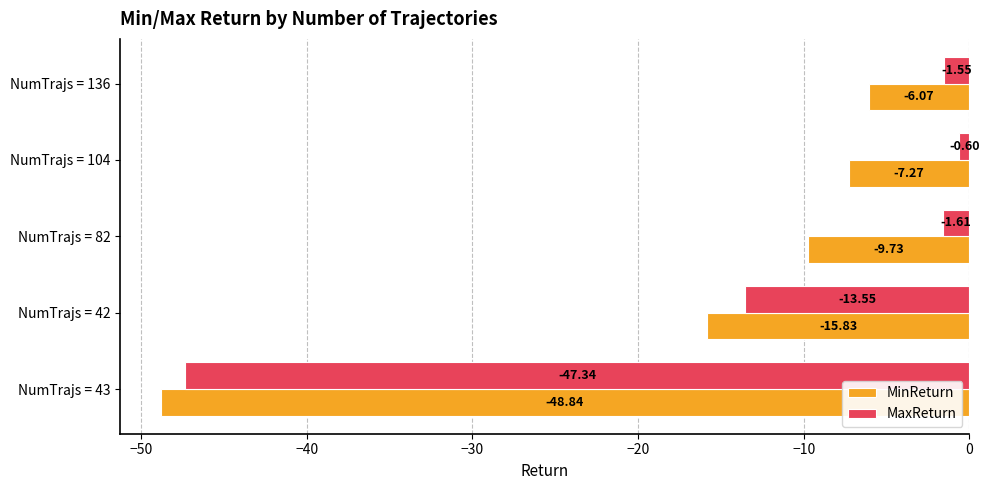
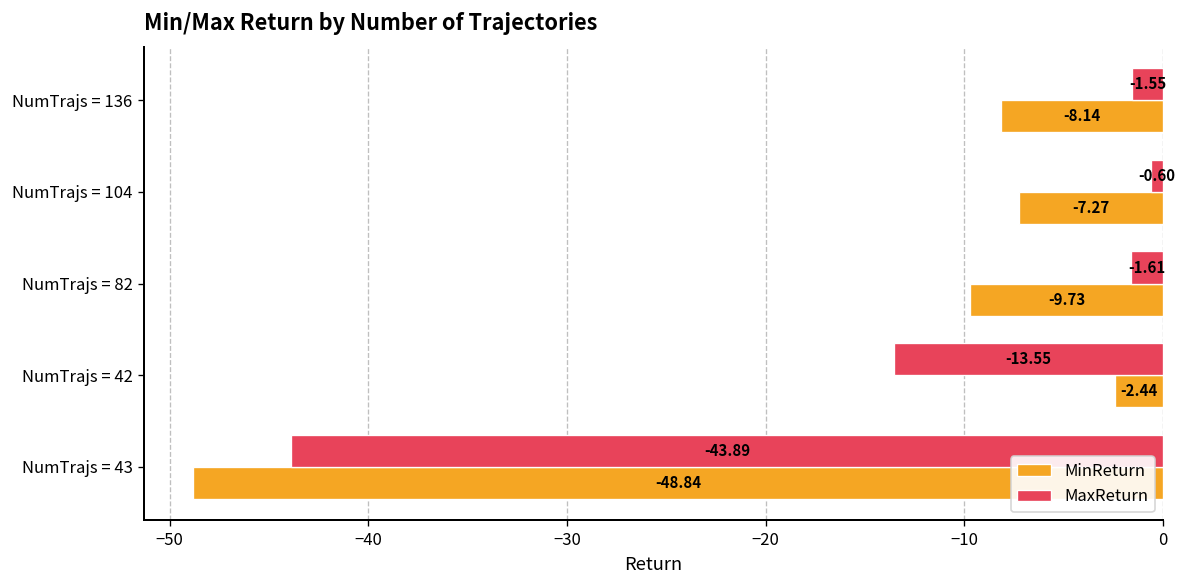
  {
    "MinReturn": {
-     "NumTrajs = 136": -6.07,
+     "NumTrajs = 136": -8.14,
      "NumTrajs = 104": -7.27,
      "NumTrajs = 82": -9.73,
-     "NumTrajs = 42": -15.83,
+     "NumTrajs = 42": -2.44,
      "NumTrajs = 43": -48.84
    },
    "MaxReturn": {
      "NumTrajs = 136": -1.55,
      "NumTrajs = 104": -0.60,
      "NumTrajs = 82": -1.61,
      "NumTrajs = 42": -13.55,
-     "NumTrajs = 43": -47.34
+     "NumTrajs = 43": -43.89
    }
  }
